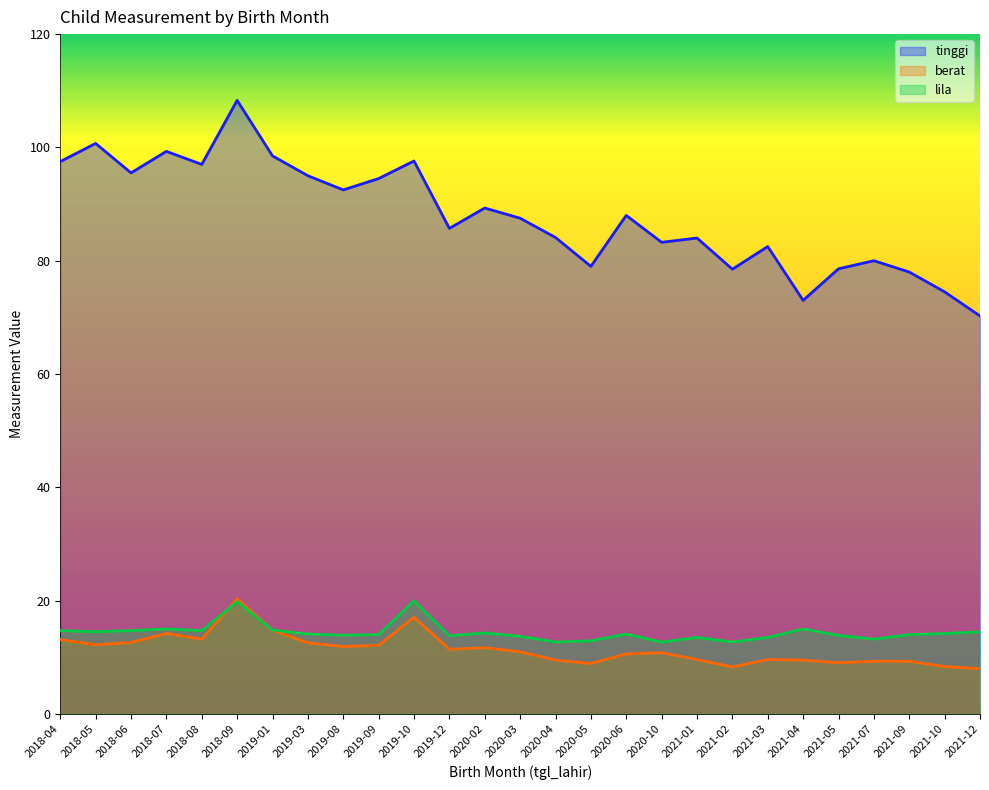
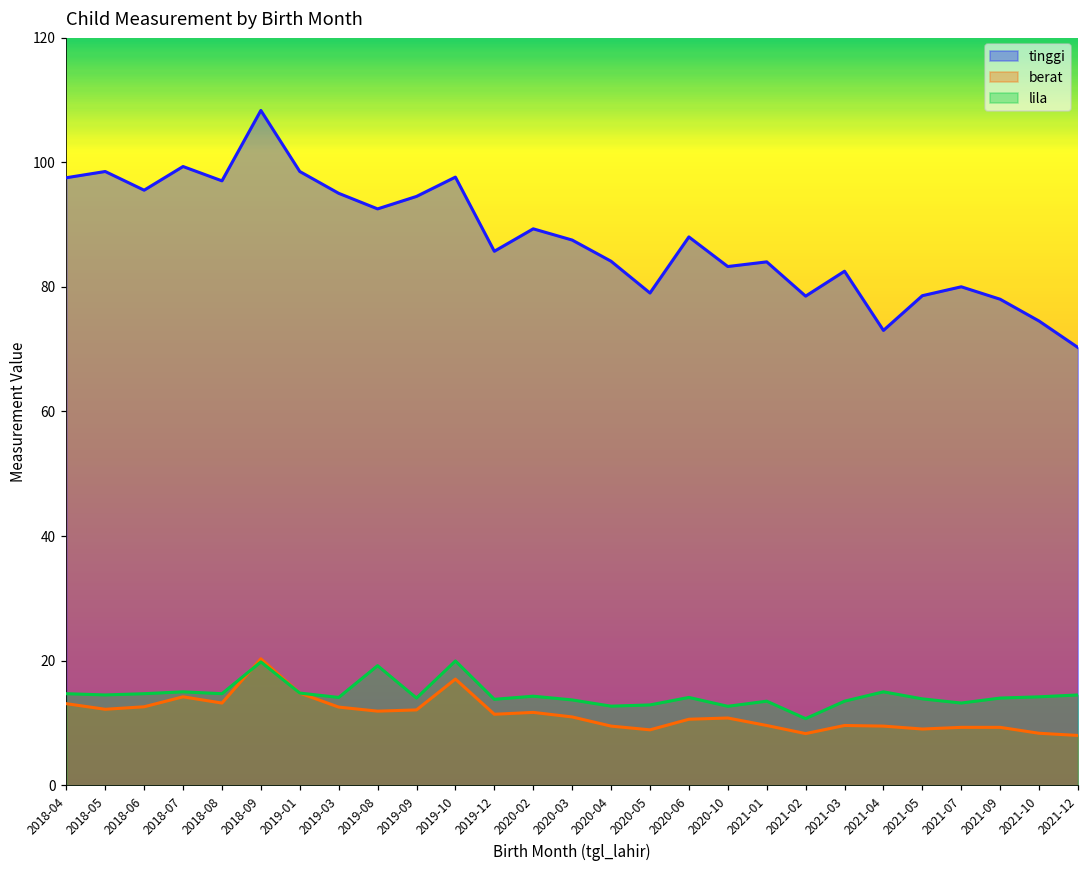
  {
    "tinggi": {
      "2018-04": 98,
-     "2018-05": 101,
+     "2018-05": 99,
      "2018-06": 96,
      "2018-07": 99,
      "2018-08": 97,
      "2018-09": 108,
      "2019-01": 99,
      "2019-03": 95,
      "2019-08": 93,
      "2019-09": 95,
      "2019-10": 98,
      "2019-12": 86,
      "2020-02": 89,
      "2020-03": 88,
      "2020-04": 84,
      "2020-05": 79,
      "2020-06": 88,
      "2020-10": 83,
      "2021-01": 84,
      "2021-02": 79,
      "2021-03": 83,
      "2021-04": 73,
      "2021-05": 79,
      "2021-07": 80,
      "2021-09": 78,
      "2021-10": 75,
      "2021-12": 70
    },
    "berat": {
      "2018-04": 13,
      "2018-05": 12,
      "2018-06": 13,
      "2018-07": 14,
      "2018-08": 13,
      "2018-09": 20,
      "2019-03": 13,
      "2019-08": 12,
      "2019-09": 12,
      "2019-10": 17,
      "2019-12": 11,
      "2020-02": 12,
      "2020-03": 11,
      "2020-04": 10,
      "2020-05": 9,
      "2020-06": 11,
      "2020-10": 11,
      "2021-01": 10,
      "2021-02": 8,
      "2021-03": 10,
      "2021-04": 10,
      "2021-05": 9,
      "2021-07": 9,
      "2021-09": 9,
      "2021-10": 8,
      "2021-12": 8
    },
    "lila": {
      "2018-04": 15,
      "2018-05": 15,
      "2018-06": 15,
      "2018-07": 15,
      "2018-08": 15,
      "2018-09": 20,
      "2019-03": 14,
-     "2019-08": 14,
+     "2019-08": 19,
      "2019-09": 14,
      "2019-10": 20,
      "2019-12": 14,
      "2020-02": 14,
      "2020-03": 14,
      "2020-04": 13,
      "2020-05": 13,
      "2020-06": 14,
      "2020-10": 13,
      "2021-01": 14,
-     "2021-02": 13,
+     "2021-02": 11,
      "2021-03": 14,
      "2021-04": 15,
      "2021-05": 14,
      "2021-07": 13,
      "2021-09": 14,
      "2021-10": 14,
      "2021-12": 15
    }
  }
